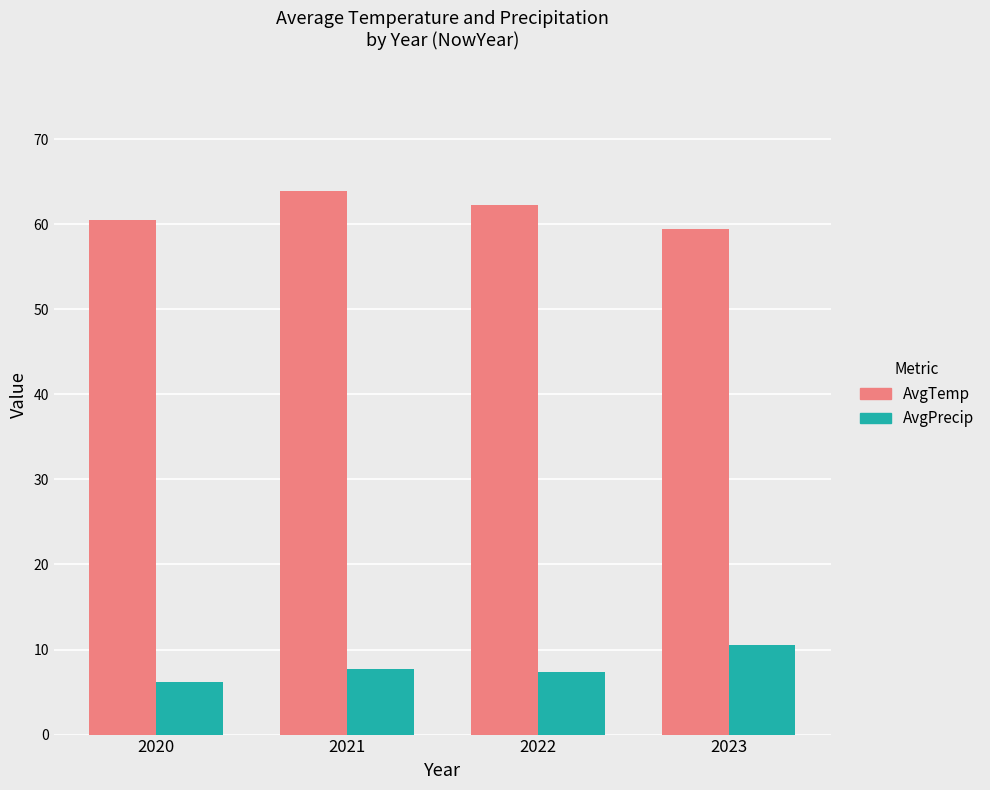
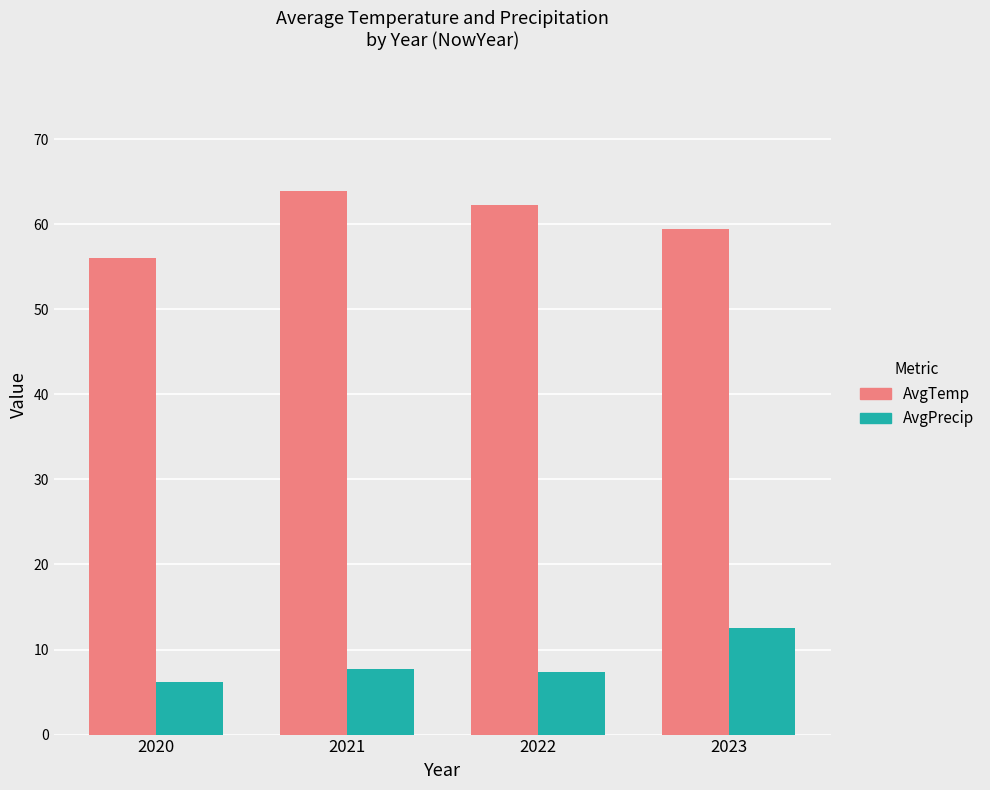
  {
    "AvgTemp": {
-     "2020": 61,
+     "2020": 56,
      "2021": 64,
      "2022": 62,
      "2023": 59
    },
    "AvgPrecip": {
      "2020": 6,
      "2021": 8,
      "2022": 7,
-     "2023": 11
+     "2023": 13
    }
  }
